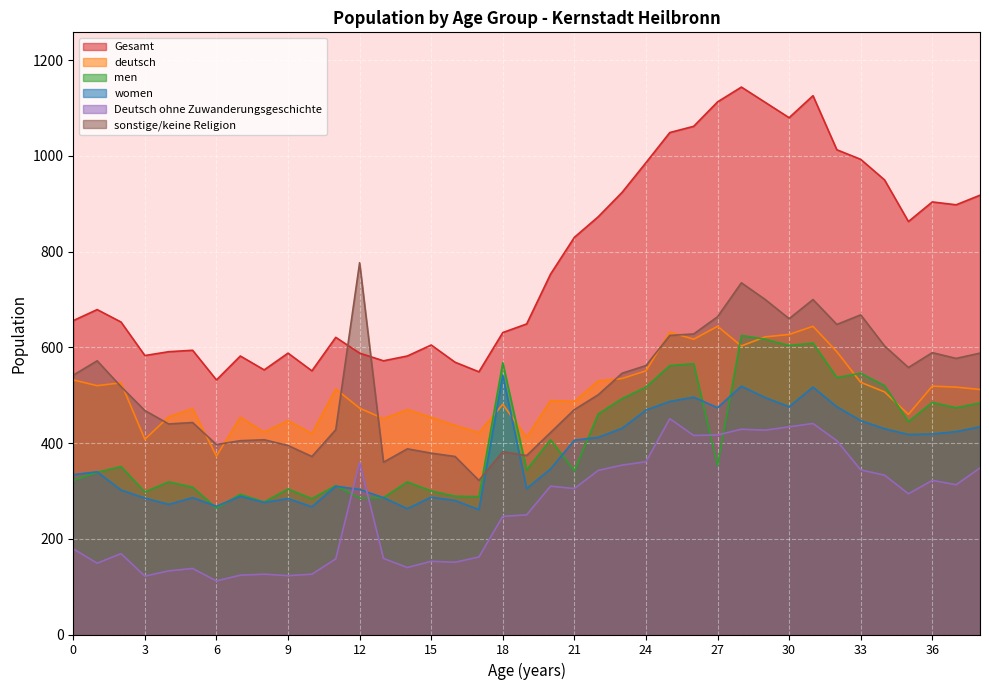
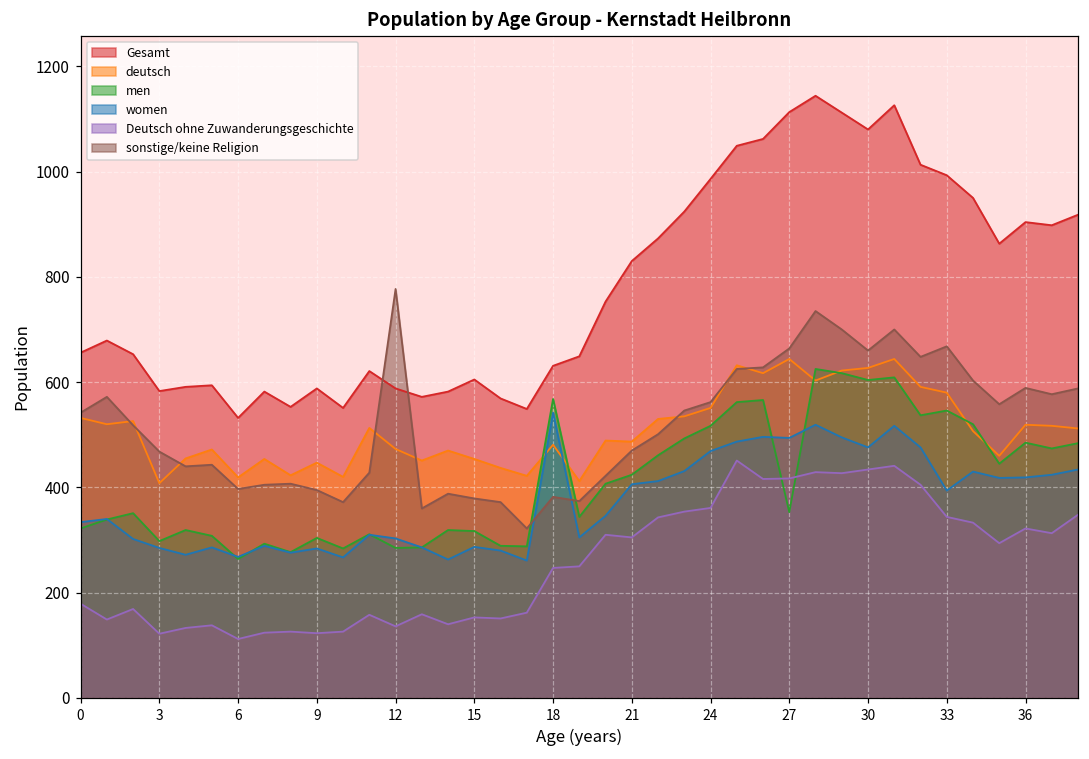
  {
    "Gesamt": {
      "0": 660,
      "3": 580,
      "6": 530,
      "9": 590,
      "12": 590,
      "15": 610,
      "18": 630,
      "21": 830,
      "24": 990,
      "27": 1110,
      "30": 1080,
      "33": 990,
      "36": 900
    },
    "deutsch": {
      "0": 530,
      "3": 410,
-     "6": 370,
+     "6": 420,
      "9": 450,
      "12": 470,
      "15": 450,
      "18": 480,
      "21": 490,
      "24": 550,
      "27": 640,
      "30": 630,
-     "33": 530,
+     "33": 580,
      "36": 520
    },
    "men": {
      "0": 320,
      "3": 300,
      "9": 300,
      "12": 290,
-     "15": 300,
+     "15": 320,
      "18": 570,
-     "21": 340,
+     "21": 420,
      "24": 520,
      "27": 350,
      "30": 600,
      "33": 550,
      "36": 490
    },
    "women": {
      "0": 330,
      "3": 290,
      "9": 280,
      "12": 300,
      "15": 290,
      "18": 540,
      "21": 410,
      "24": 470,
-     "27": 470,
+     "27": 490,
      "30": 480,
-     "33": 450,
+     "33": 390,
      "36": 420
    },
    "Deutsch ohne Zuwanderungsgeschichte": {
      "0": 180,
      "3": 120,
      "6": 110,
      "9": 120,
-     "12": 360,
+     "12": 140,
      "15": 150,
      "18": 250,
      "21": 310,
      "24": 360,
      "27": 420,
      "30": 430,
      "33": 340,
      "36": 320
    },
    "sonstige/keine Religion": {
      "0": 540,
      "3": 470,
      "6": 400,
      "9": 400,
      "12": 780,
      "15": 380,
      "18": 380,
      "21": 470,
      "24": 560,
      "27": 660,
      "30": 660,
      "33": 670,
      "36": 590
    }
  }
